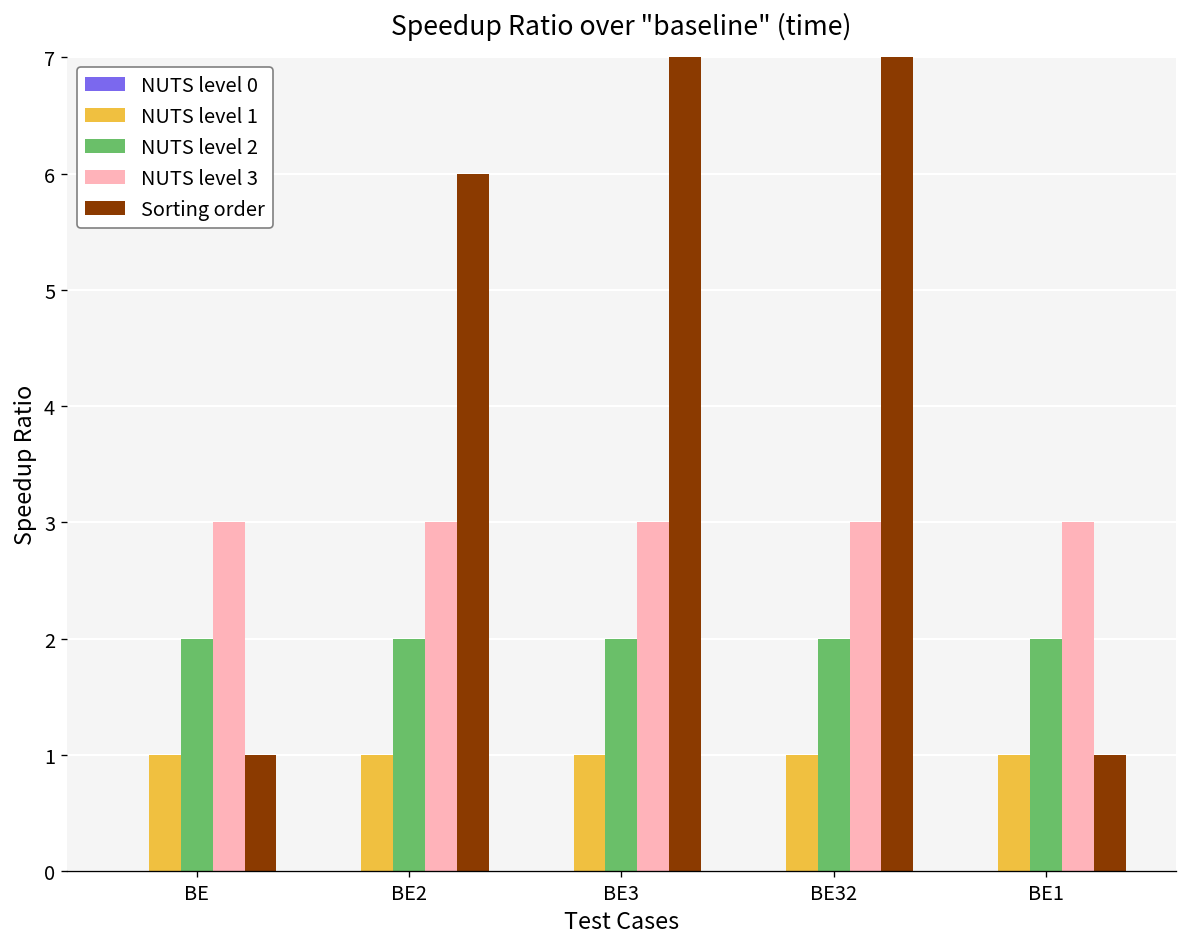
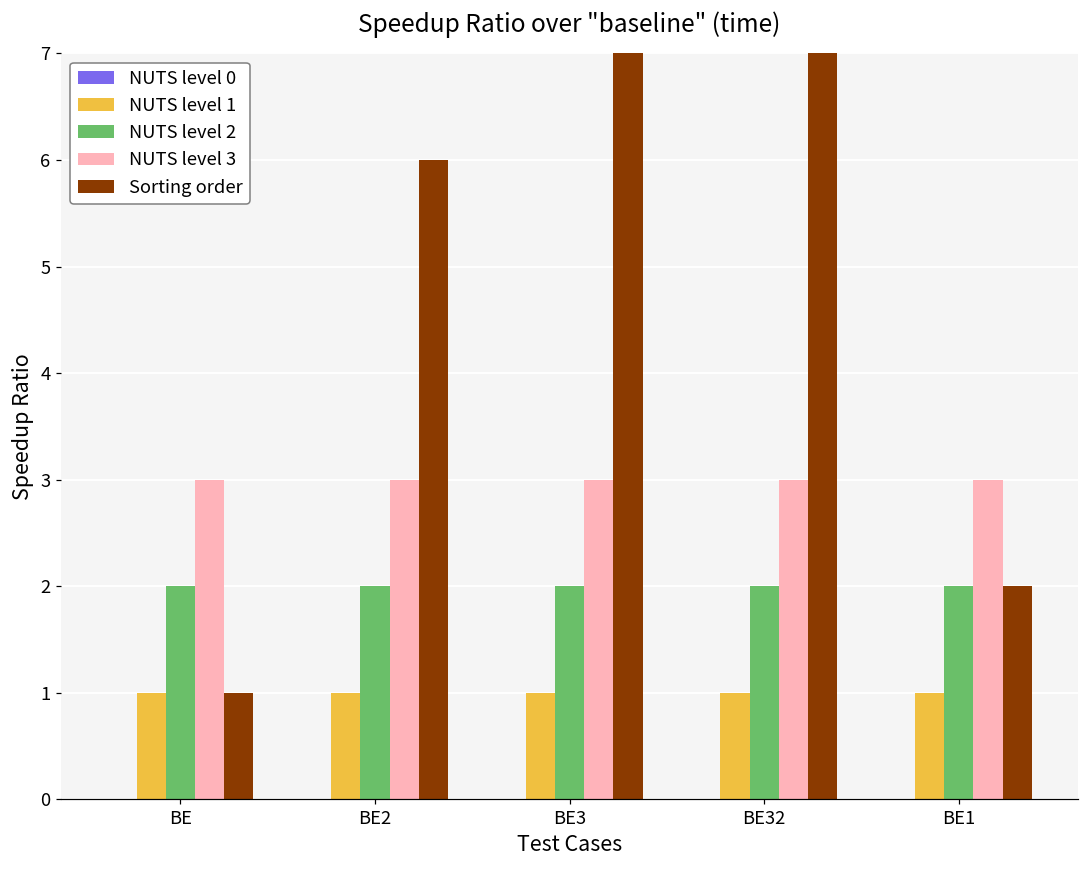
  {
    "NUTS level 0": {
      "BE": 0,
      "BE2": 0,
      "BE3": 0,
      "BE32": 0,
      "BE1": 0
    },
    "NUTS level 1": {
      "BE": 1,
      "BE2": 1,
      "BE3": 1,
      "BE32": 1,
      "BE1": 1
    },
    "NUTS level 2": {
      "BE": 2,
      "BE2": 2,
      "BE3": 2,
      "BE32": 2,
      "BE1": 2
    },
    "NUTS level 3": {
      "BE": 3,
      "BE2": 3,
      "BE3": 3,
      "BE32": 3,
      "BE1": 3
    },
    "Sorting order": {
      "BE": 1,
      "BE2": 6,
-     "BE1": 1
+     "BE1": 2
    }
  }
